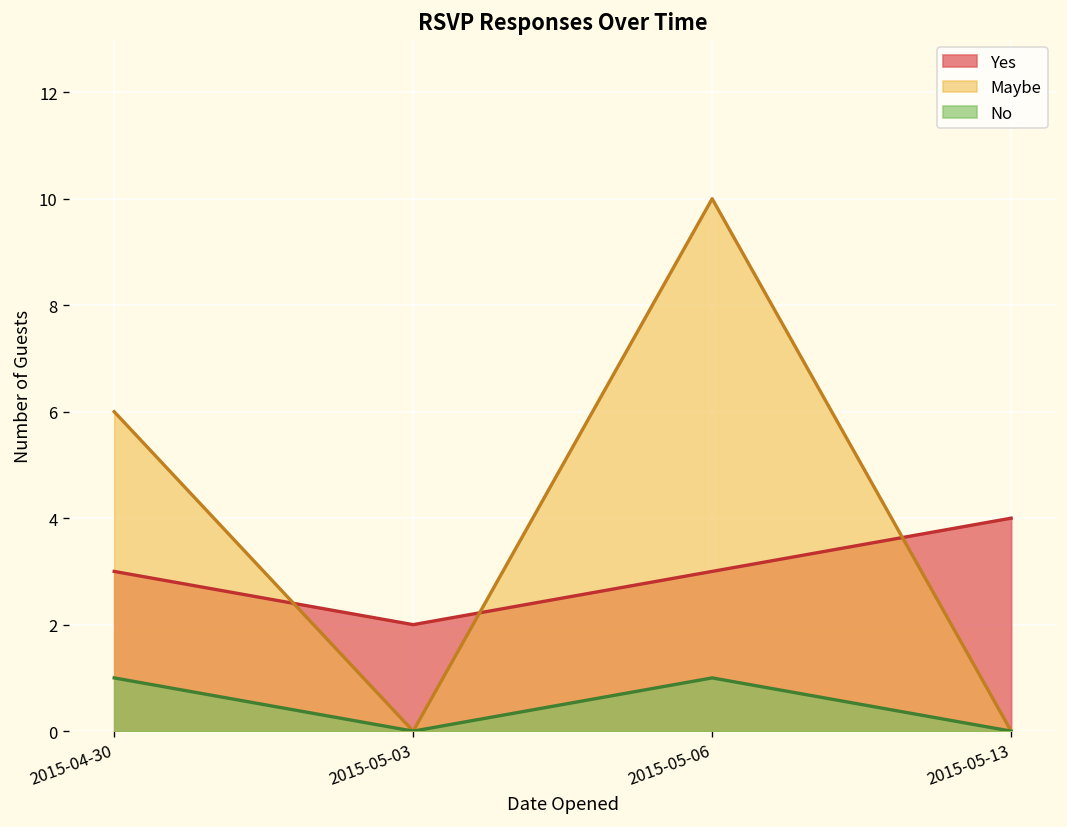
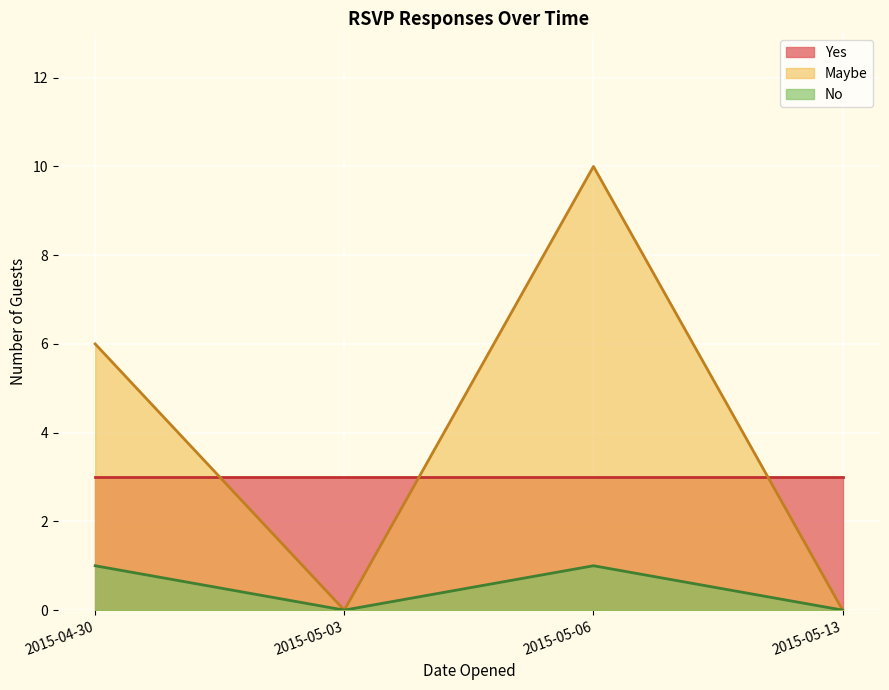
  {
    "Yes": {
      "2015-04-30": 3,
-     "2015-05-03": 2,
+     "2015-05-03": 3,
      "2015-05-06": 3,
-     "2015-05-13": 4
+     "2015-05-13": 3
    },
    "Maybe": {
      "2015-04-30": 6,
      "2015-05-06": 10
    },
    "No": {
      "2015-04-30": 1,
      "2015-05-06": 1
    }
  }
